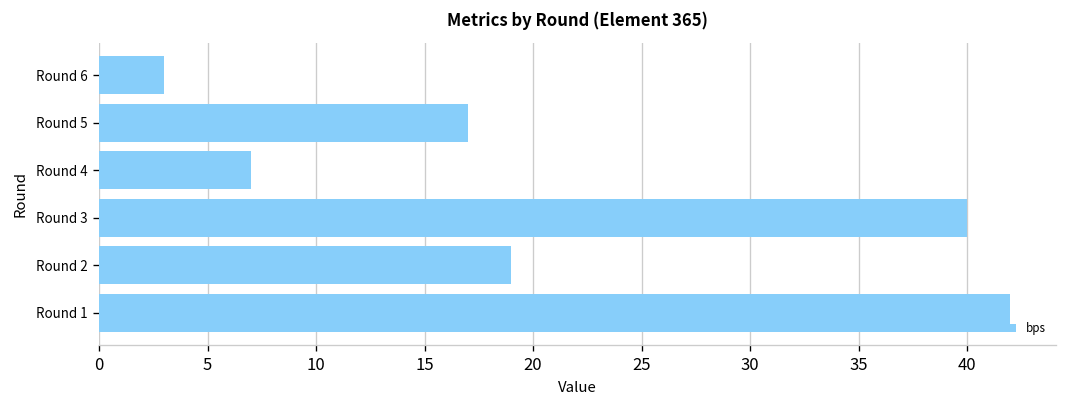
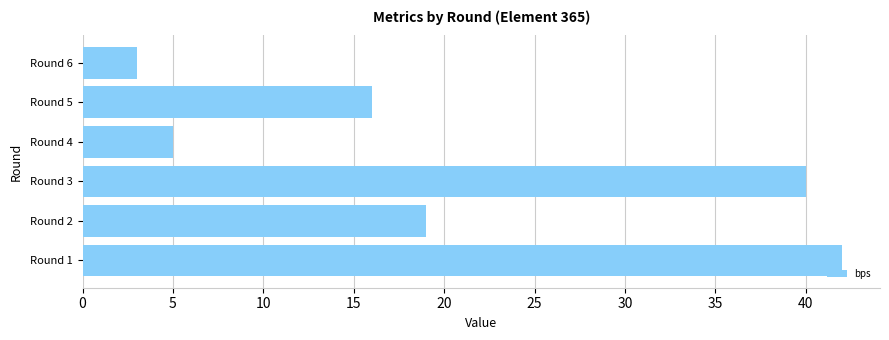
  {
    "Round 6": 3,
-   "Round 5": 17,
-   "Round 4": 7,
+   "Round 5": 16,
+   "Round 4": 5,
    "Round 3": 40,
    "Round 2": 19,
    "Round 1": 42
  }
